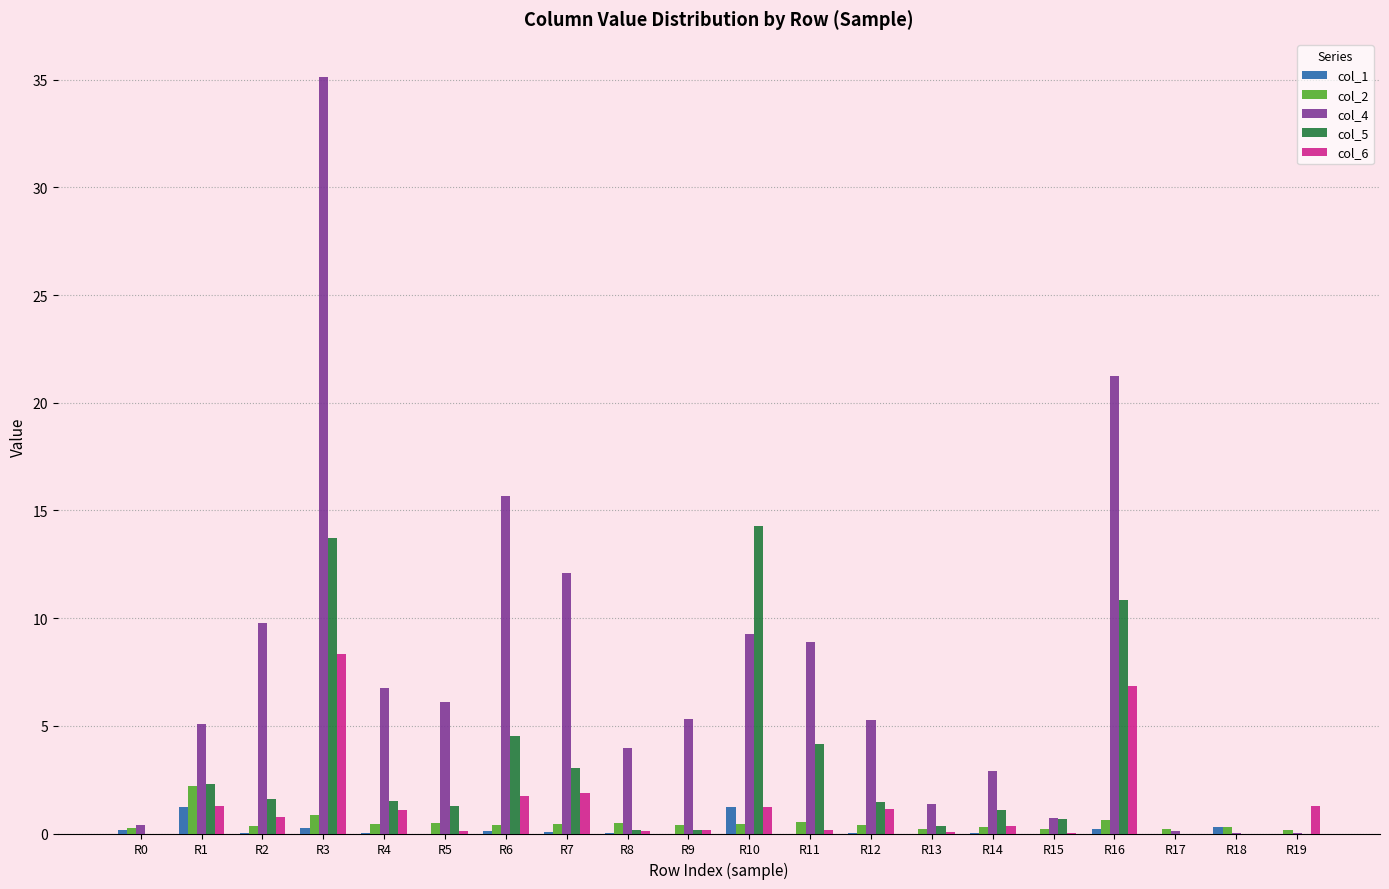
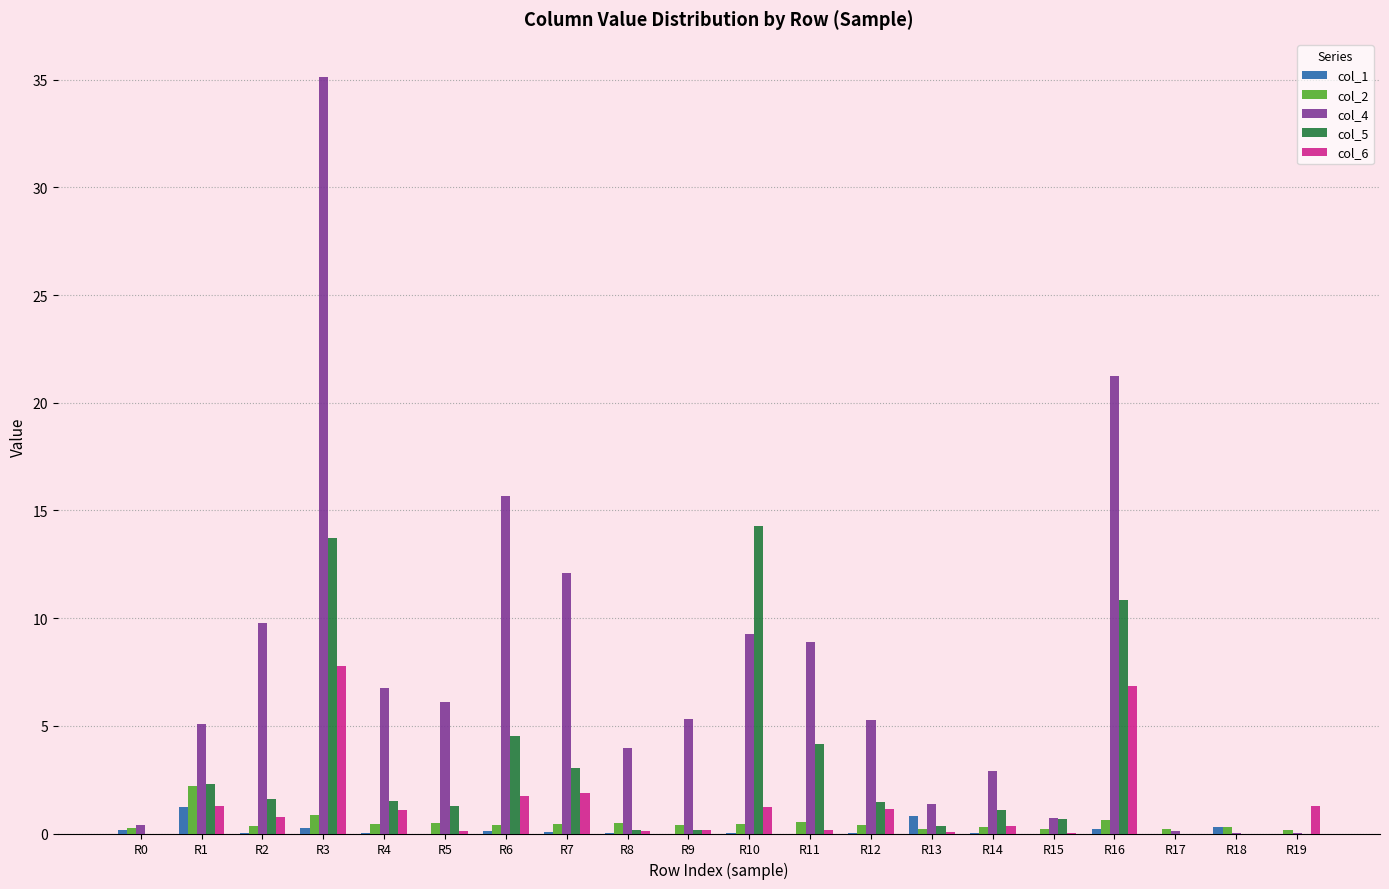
  {
    "col_1": {
      "R0": 0.2,
      "R1": 1.2,
      "R3": 0.2,
      "R5": 0.0,
      "R6": 0.1,
      "R9": 0.0,
-     "R10": 1.2,
+     "R10": 0.0,
      "R11": 0.0,
-     "R13": 0.0,
+     "R13": 0.8,
      "R15": 0.0,
      "R16": 0.2,
      "R17": 0.0,
      "R18": 0.3,
      "R19": 0.0
    },
    "col_2": {
      "R0": 0.3,
      "R1": 2.2,
      "R2": 0.4,
      "R3": 0.8,
      "R4": 0.5,
      "R5": 0.5,
      "R6": 0.4,
      "R7": 0.5,
      "R8": 0.5,
      "R9": 0.4,
      "R10": 0.4,
      "R11": 0.5,
      "R12": 0.4,
      "R13": 0.2,
      "R14": 0.3,
      "R15": 0.2,
      "R16": 0.6,
      "R17": 0.2,
      "R18": 0.3,
      "R19": 0.2
    },
    "col_4": {
      "R0": 0.4,
      "R1": 5.1,
      "R2": 9.8,
      "R3": 35.1,
      "R4": 6.8,
      "R5": 6.1,
      "R6": 15.7,
      "R7": 12.1,
      "R8": 4.0,
      "R9": 5.3,
      "R10": 9.2,
      "R11": 8.9,
      "R12": 5.3,
      "R13": 1.4,
      "R14": 2.9,
      "R15": 0.7,
      "R16": 21.3
    },
    "col_5": {
      "R0": 0.0,
      "R1": 2.3,
      "R2": 1.6,
      "R3": 13.7,
      "R4": 1.5,
      "R5": 1.3,
      "R6": 4.5,
      "R7": 3.0,
      "R8": 0.1,
      "R9": 0.2,
      "R10": 14.3,
      "R11": 4.2,
      "R12": 1.5,
      "R13": 0.4,
      "R14": 1.1,
      "R15": 0.7,
      "R16": 10.9,
      "R17": 0.0,
      "R18": 0.0,
      "R19": 0.0
    },
    "col_6": {
      "R0": 0.0,
      "R1": 1.3,
      "R2": 0.8,
-     "R3": 8.3,
+     "R3": 7.8,
      "R4": 1.1,
      "R5": 0.1,
      "R6": 1.7,
      "R7": 1.9,
      "R9": 0.2,
      "R10": 1.2,
      "R11": 0.2,
      "R12": 1.2,
      "R14": 0.3,
      "R16": 6.8,
      "R17": 0.0,
      "R18": 0.0,
      "R19": 1.3
    }
  }
